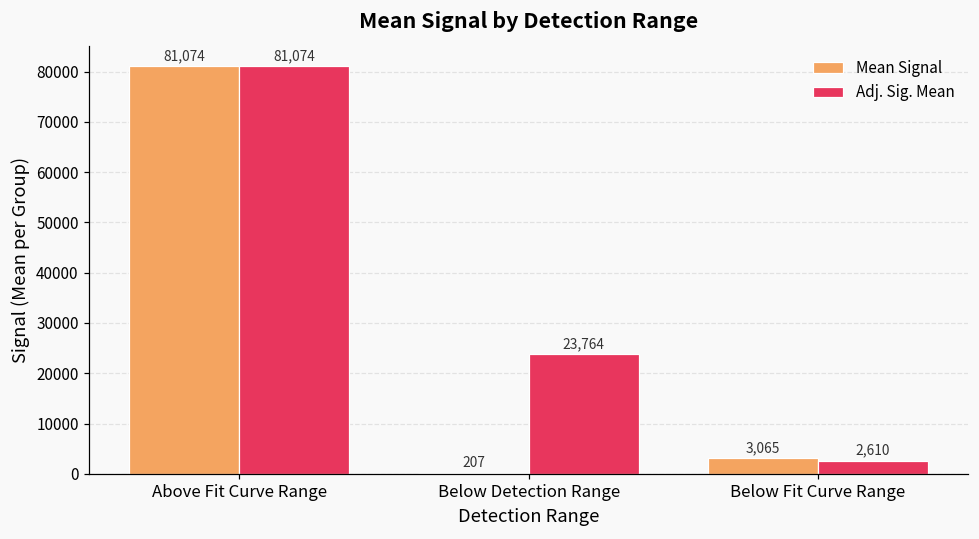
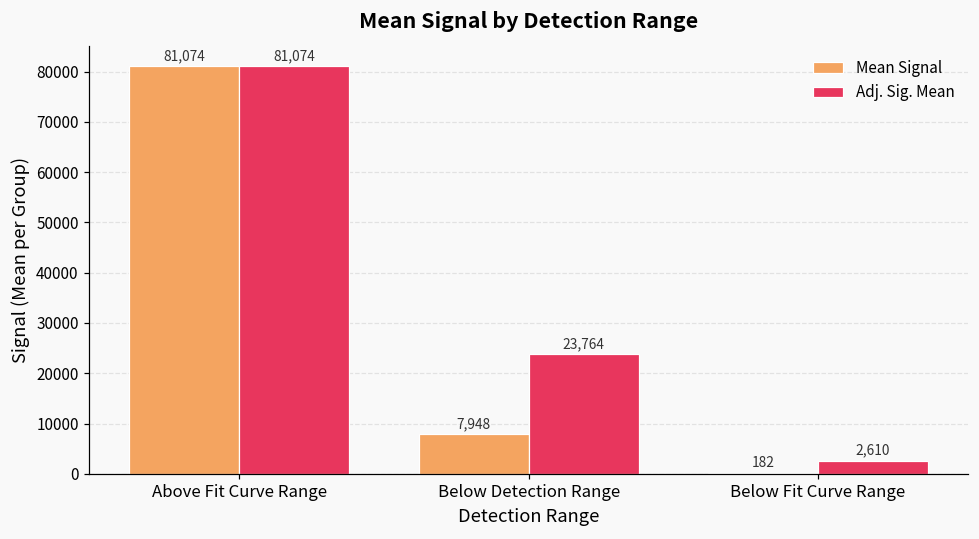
  {
    "Mean Signal": {
      "Above Fit Curve Range": "81,074",
-     "Below Detection Range": "207",
-     "Below Fit Curve Range": "3,065"
+     "Below Detection Range": "7,948",
+     "Below Fit Curve Range": "182"
    },
    "Adj. Sig. Mean": {
      "Above Fit Curve Range": "81,074",
      "Below Detection Range": "23,764",
      "Below Fit Curve Range": "2,610"
    }
  }
